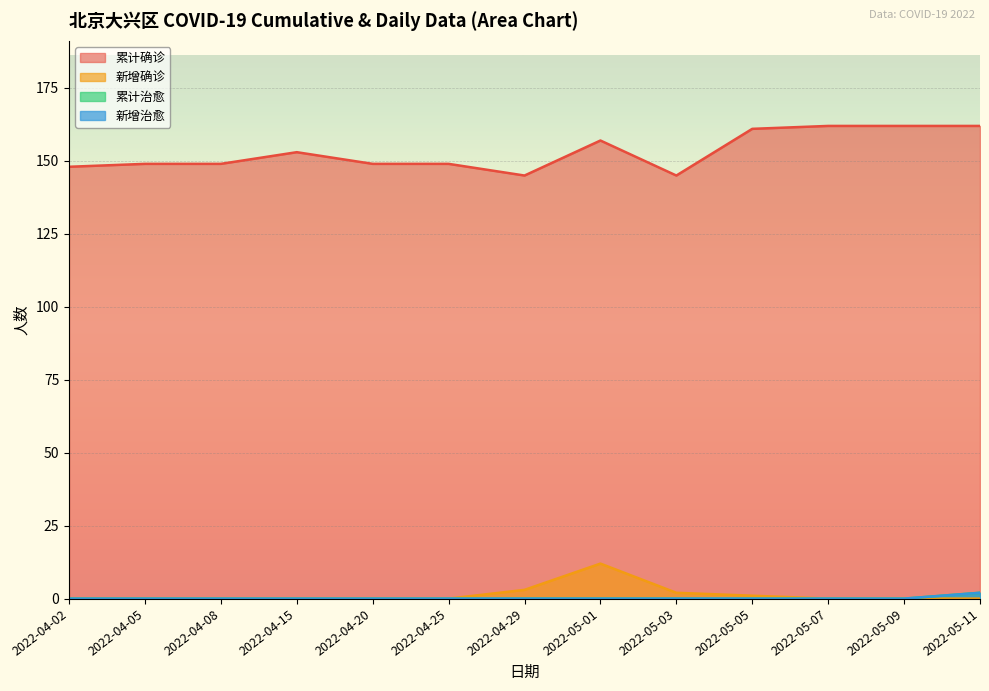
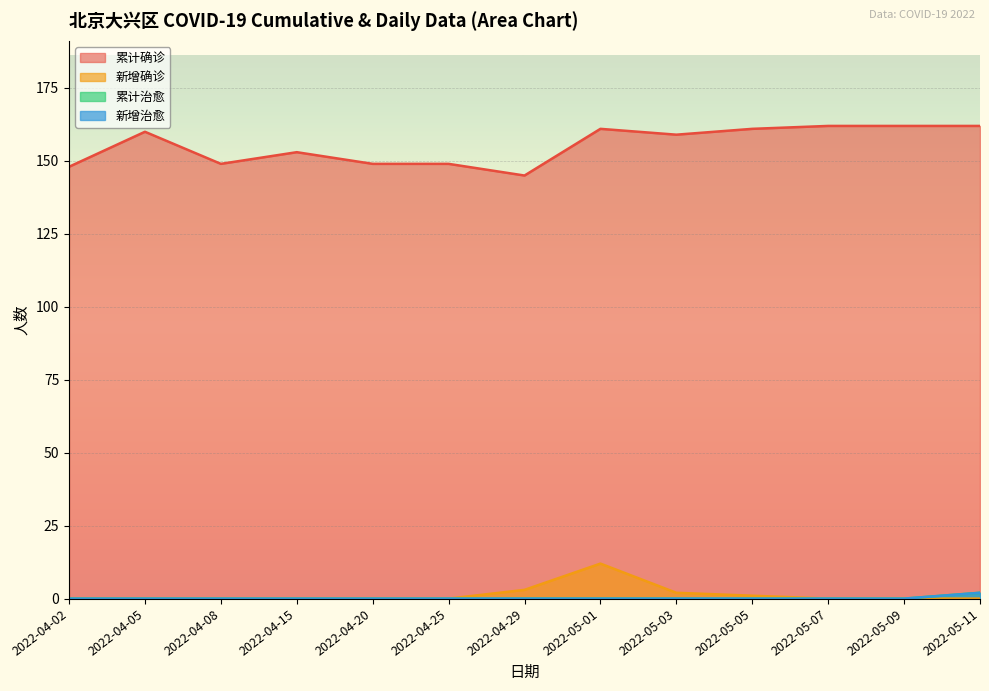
  {
    "累计确诊": {
      "2022-04-02": 148,
-     "2022-04-05": 149,
+     "2022-04-05": 160,
      "2022-04-08": 149,
      "2022-04-15": 153,
      "2022-04-20": 149,
      "2022-04-25": 149,
      "2022-04-29": 145,
-     "2022-05-01": 157,
-     "2022-05-03": 145,
+     "2022-05-01": 161,
+     "2022-05-03": 159,
      "2022-05-05": 161,
      "2022-05-07": 162,
      "2022-05-09": 162,
      "2022-05-11": 162
    },
    "新增确诊": {
      "2022-04-29": 3,
      "2022-05-01": 12,
      "2022-05-03": 2,
      "2022-05-05": 1,
      "2022-05-11": 0
    },
    "新增治愈": {
      "2022-04-29": 0,
      "2022-05-01": 0,
      "2022-05-03": 0,
      "2022-05-05": 0,
      "2022-05-11": 2
    }
  }
